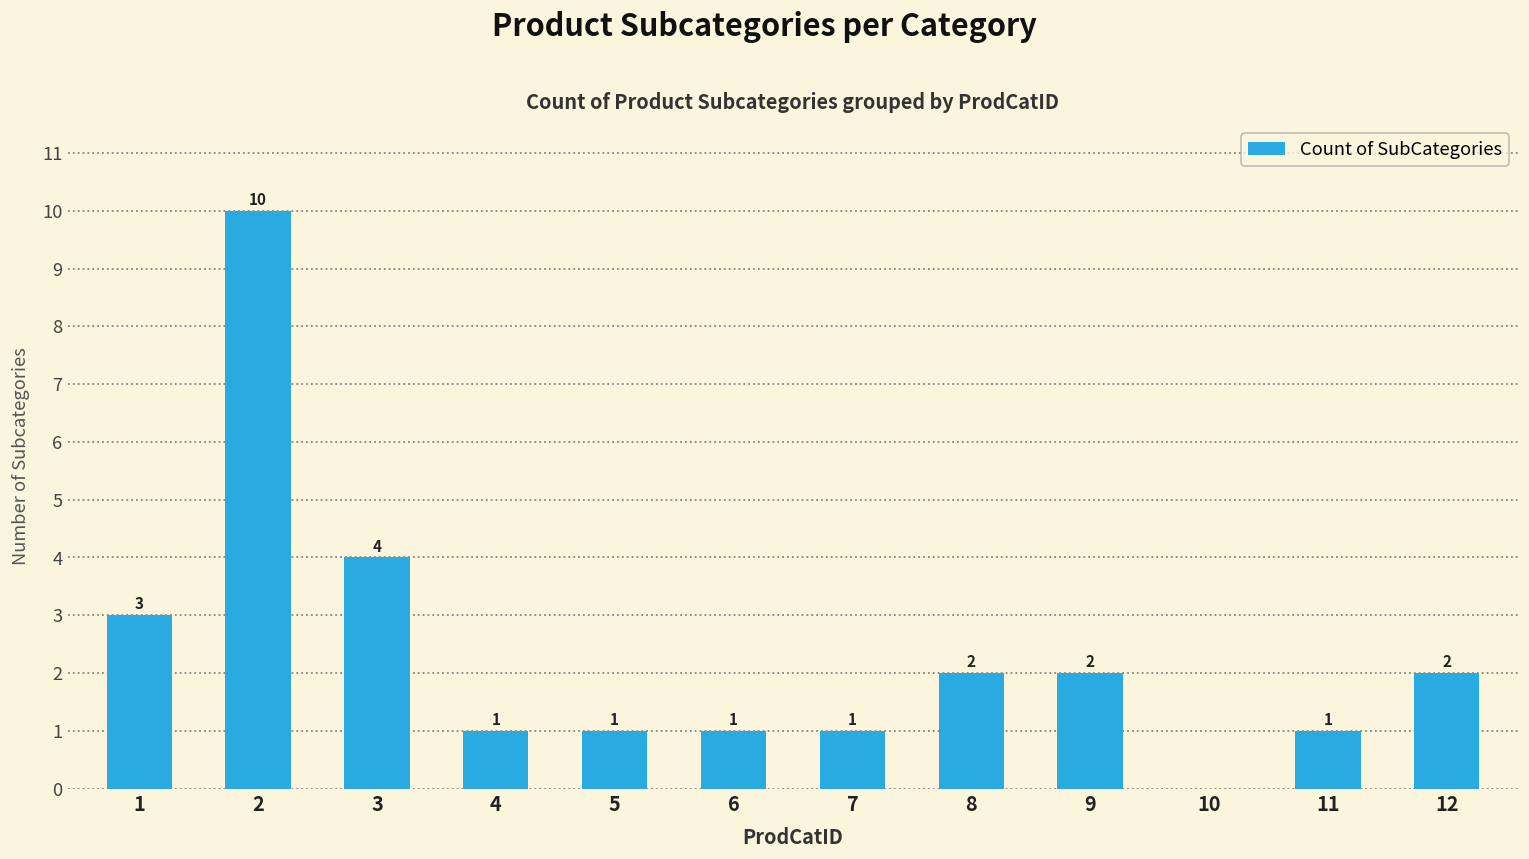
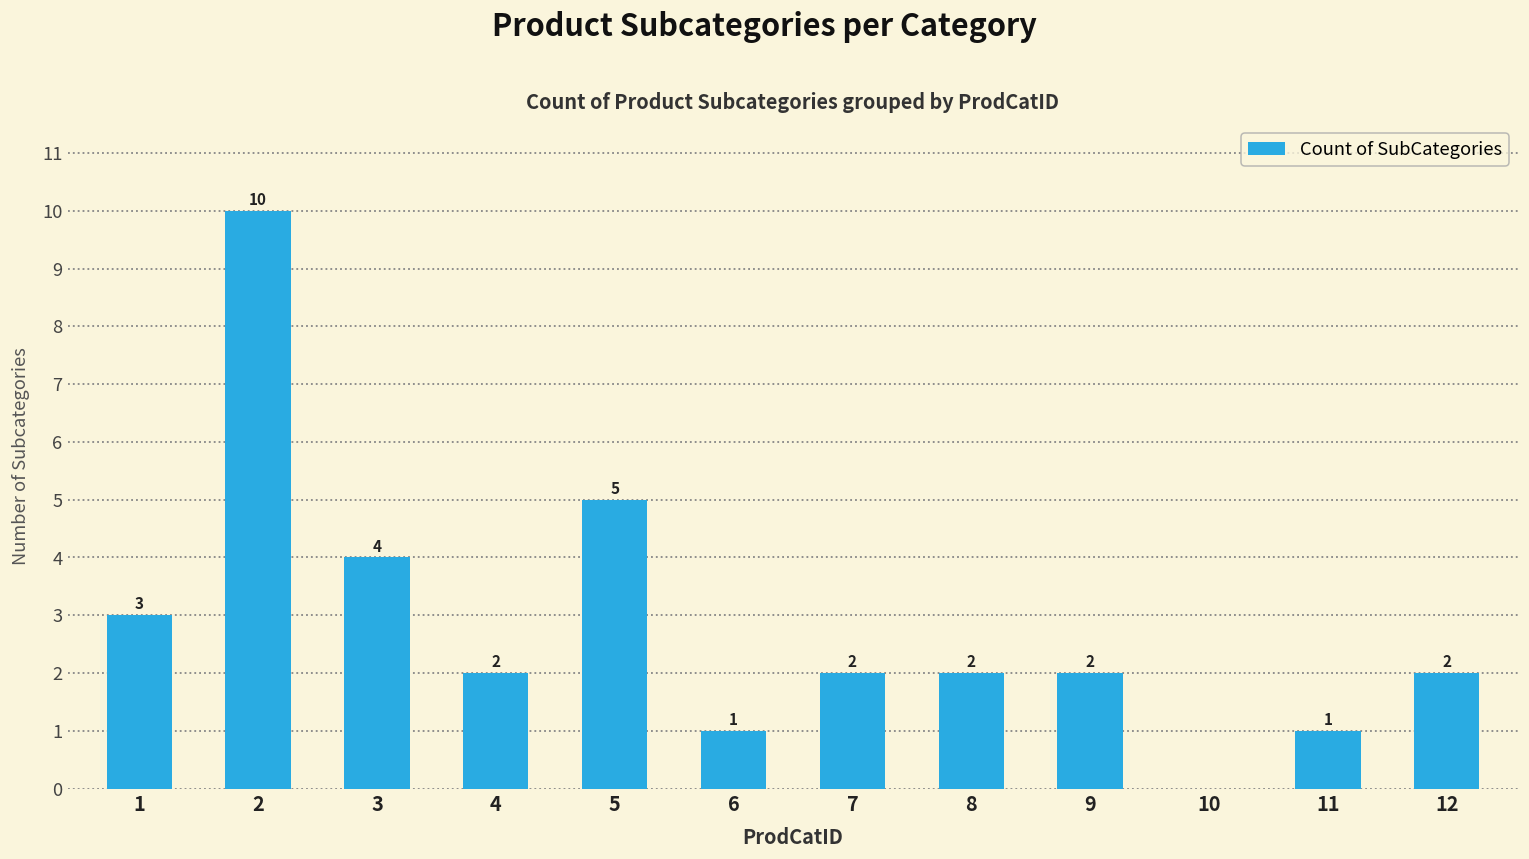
  {
    "1": 3,
    "2": 10,
    "3": 4,
-   "4": 1,
-   "5": 1,
+   "4": 2,
+   "5": 5,
    "6": 1,
-   "7": 1,
+   "7": 2,
    "8": 2,
    "9": 2,
    "11": 1,
    "12": 2
  }
